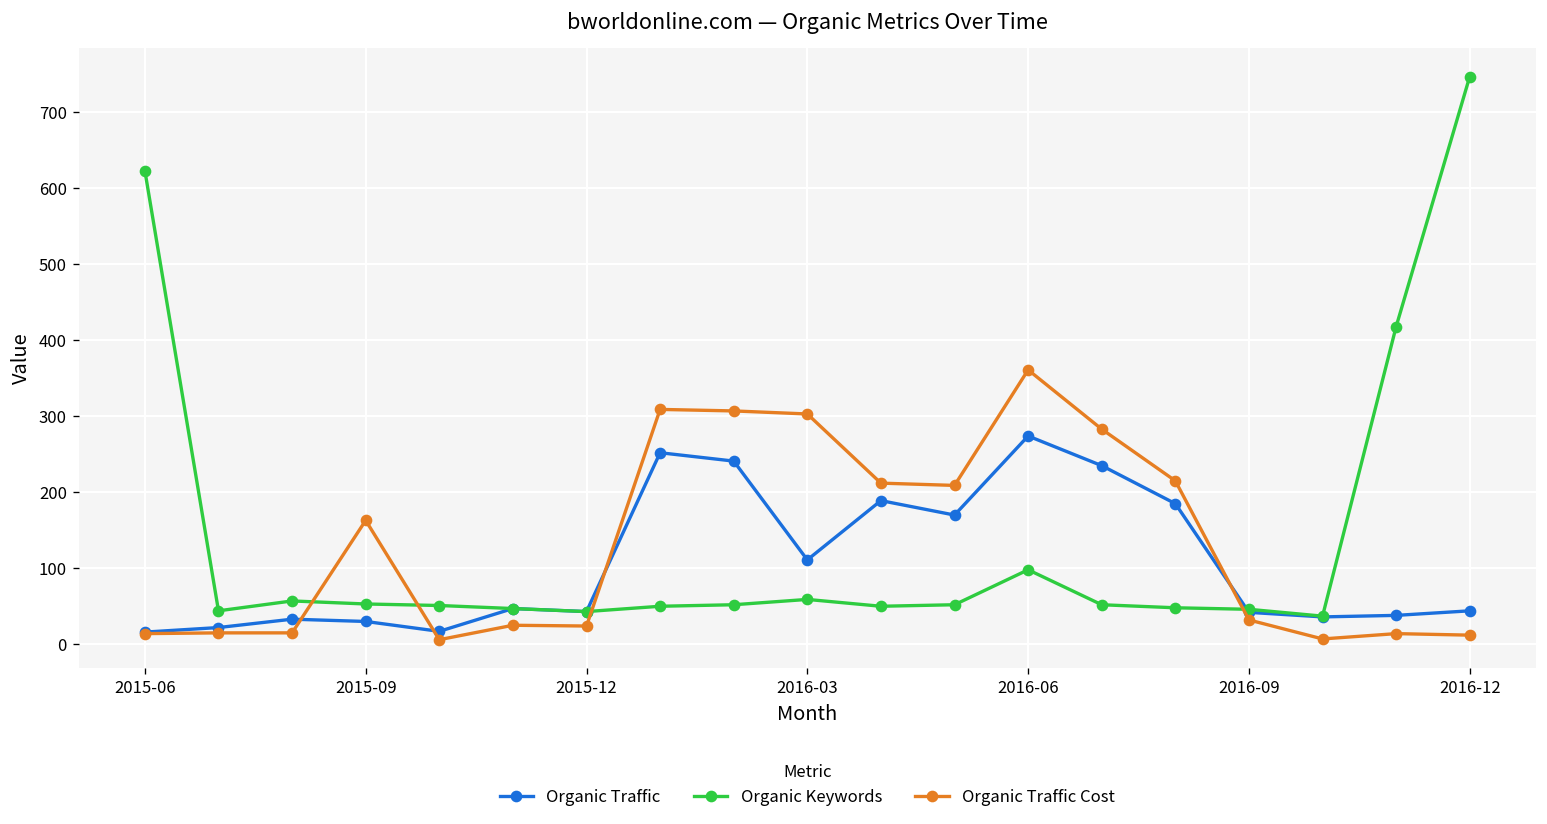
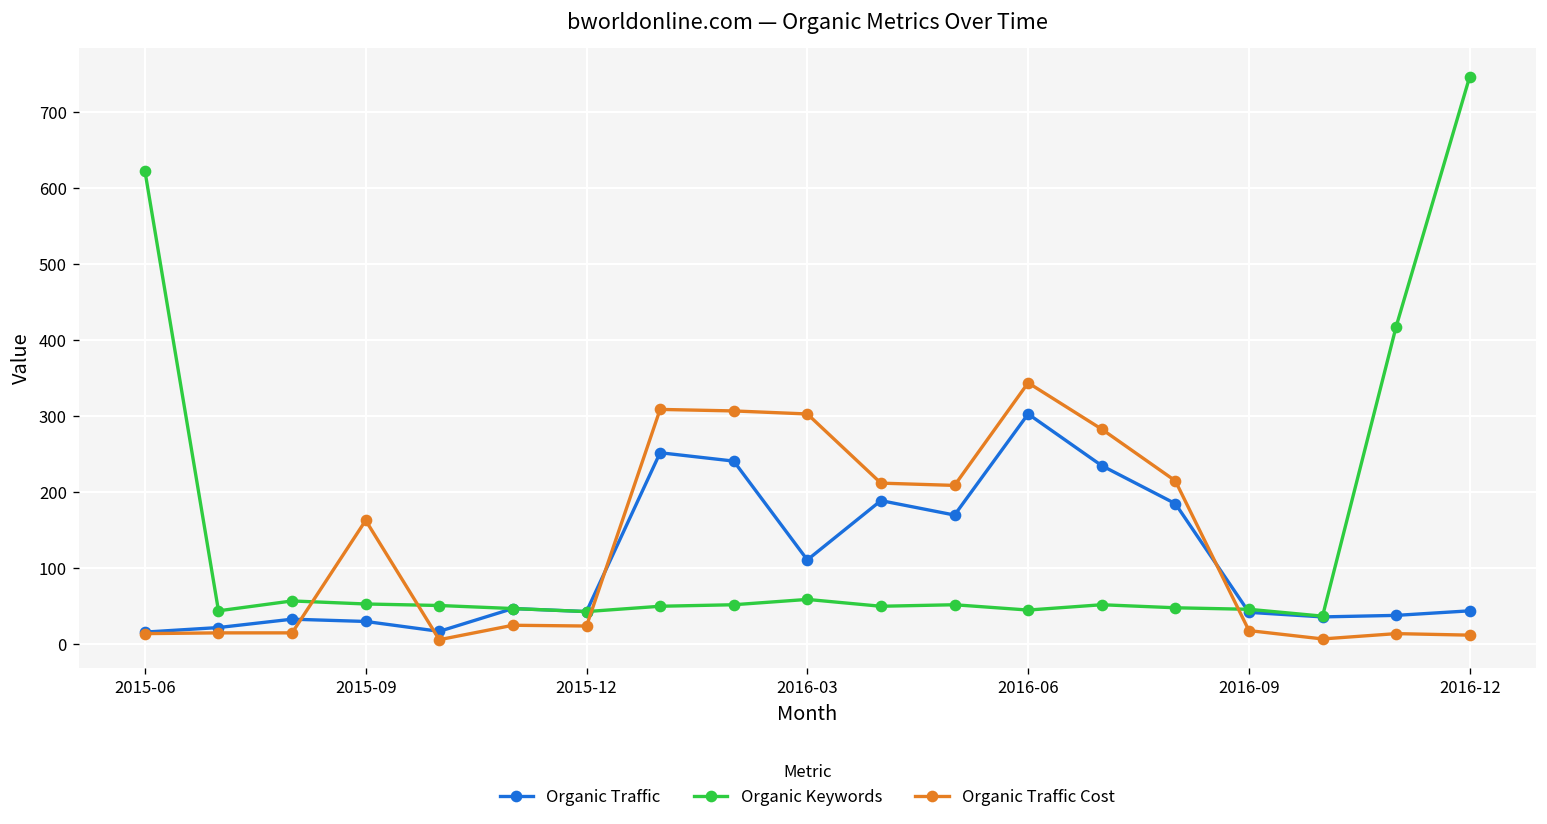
  {
    "Organic Traffic": {
      "2015-09": 30,
      "2016-03": 110,
-     "2016-06": 270,
+     "2016-06": 300,
      "2016-09": 40,
      "2016-12": 40
    },
    "Organic Keywords": {
      "2015-06": 620,
      "2015-09": 50,
      "2016-03": 60,
-     "2016-06": 100,
+     "2016-06": 50,
      "2016-09": 50,
      "2016-12": 750
    },
    "Organic Traffic Cost": {
      "2015-09": 160,
      "2015-12": 20,
      "2016-03": 300,
-     "2016-06": 360,
-     "2016-09": 30,
+     "2016-06": 340,
+     "2016-09": 20,
      "2016-12": 10
    }
  }
